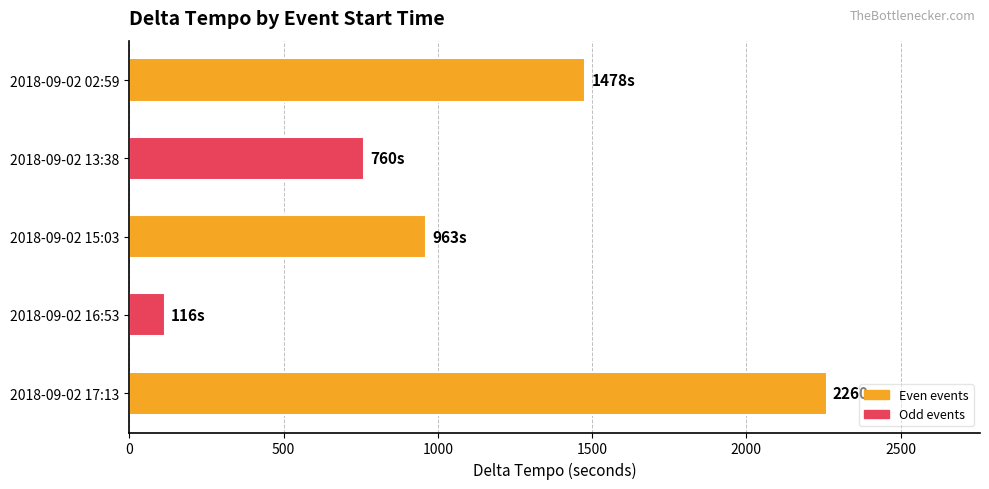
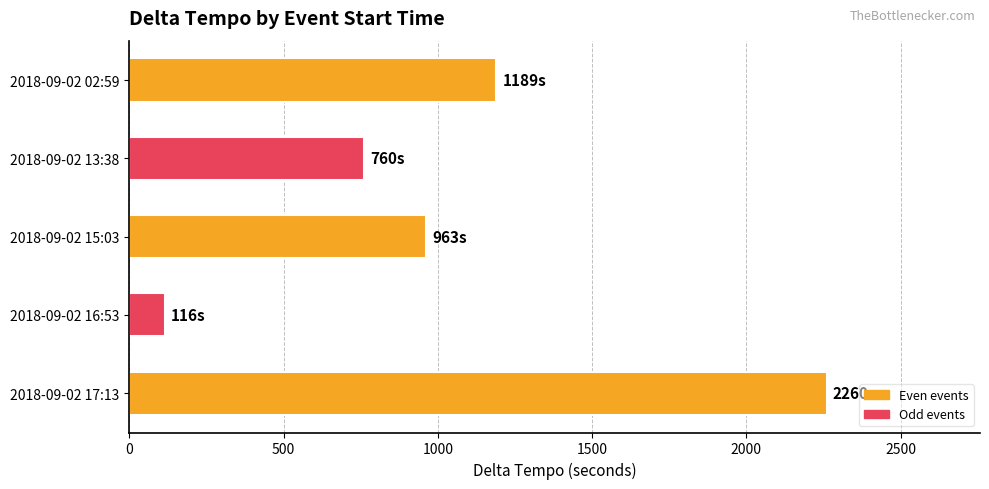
  {
-   "2018-09-02 02:59": "1478s",
+   "2018-09-02 02:59": "1189s",
    "2018-09-02 13:38": "760s",
    "2018-09-02 15:03": "963s",
    "2018-09-02 16:53": "116s"
  }
